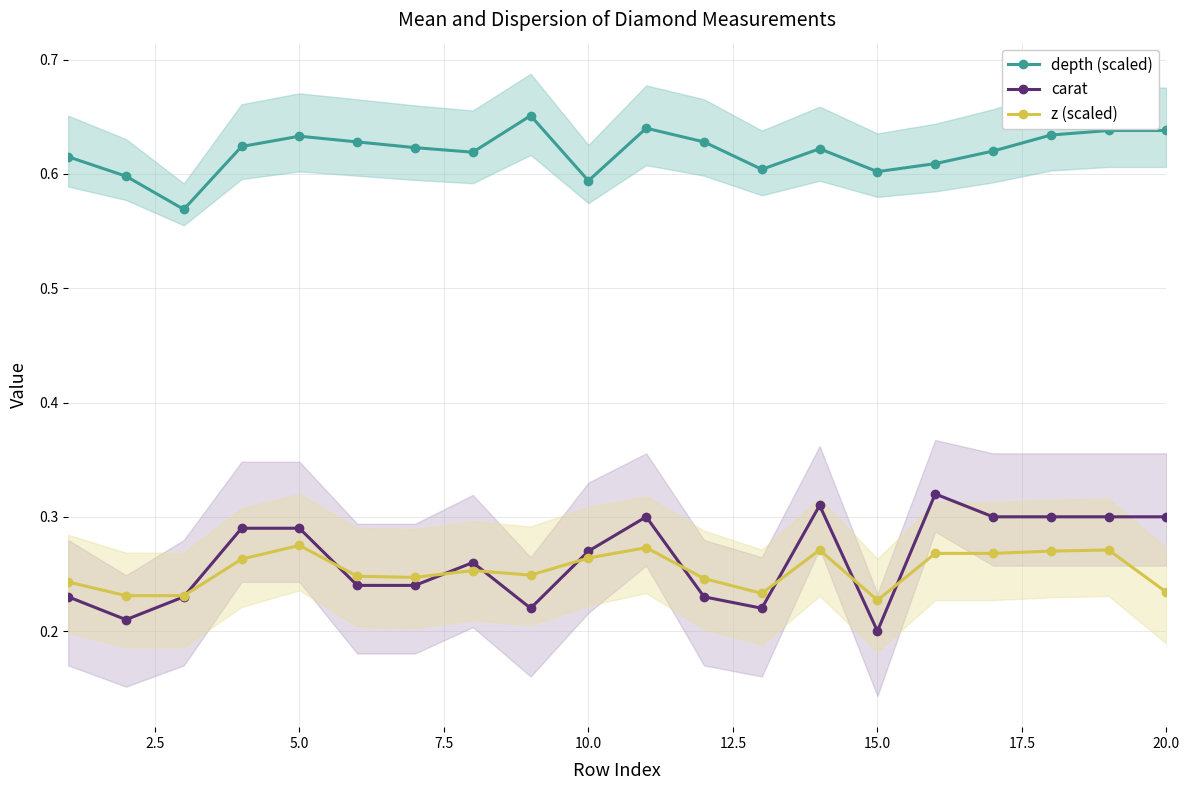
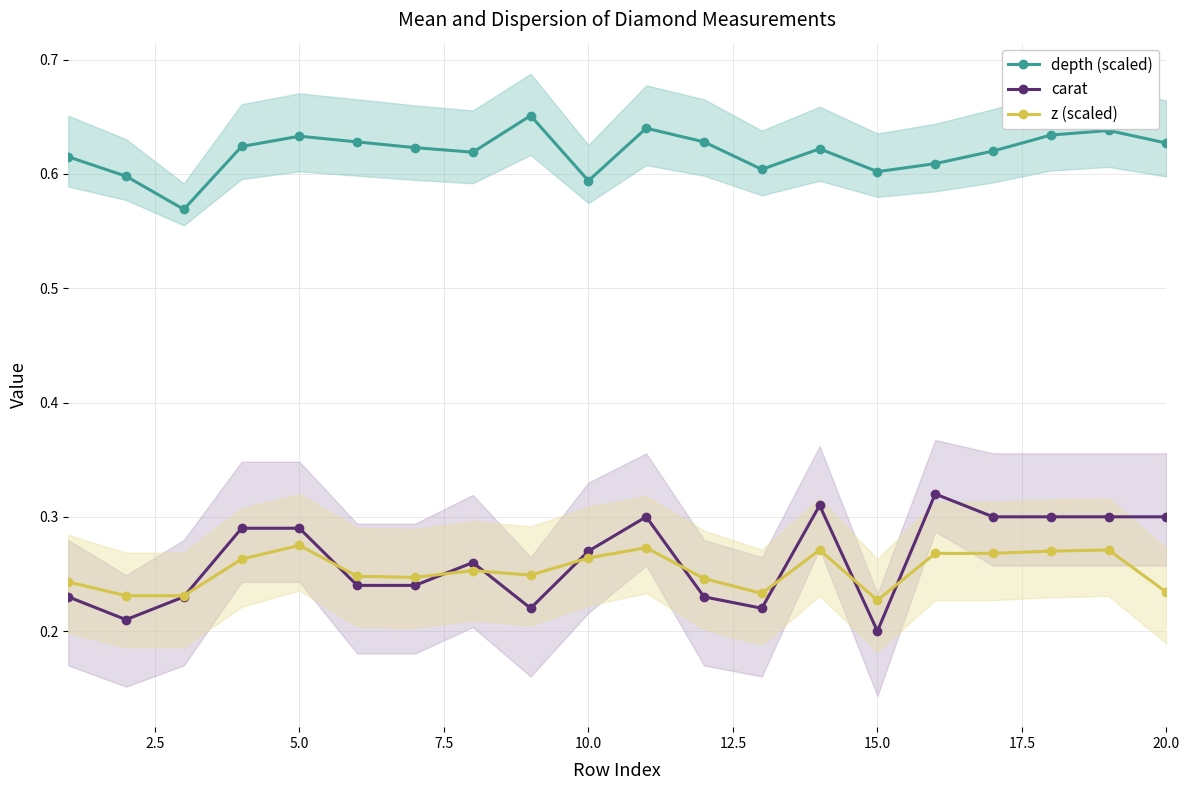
  {
    "depth (scaled)": {
      "5.0": 0.633,
      "10.0": 0.594,
      "15.0": 0.602,
-     "20.0": 0.638
+     "20.0": 0.627
    },
    "carat": {
      "5.0": 0.290,
      "10.0": 0.270,
      "15.0": 0.200,
      "20.0": 0.300
    },
    "z (scaled)": {
      "5.0": 0.275,
      "10.0": 0.264,
      "15.0": 0.227,
      "20.0": 0.234
    }
  }
